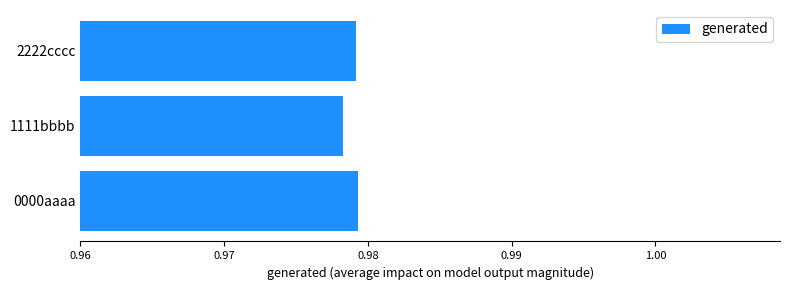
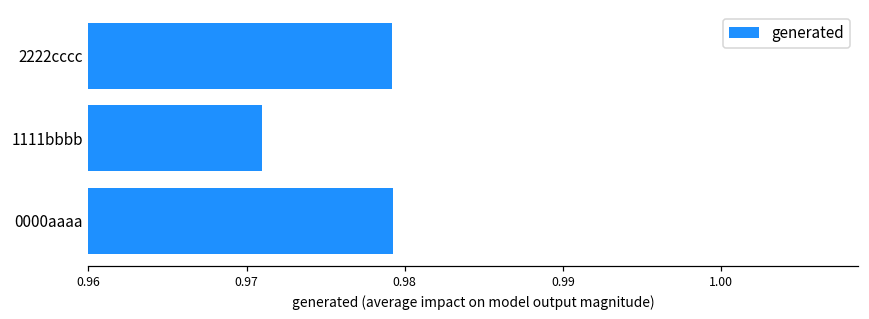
  {
    "2222cccc": 0.9792,
-   "1111bbbb": 0.9783,
+   "1111bbbb": 0.9710,
    "0000aaaa": 0.9793
  }
